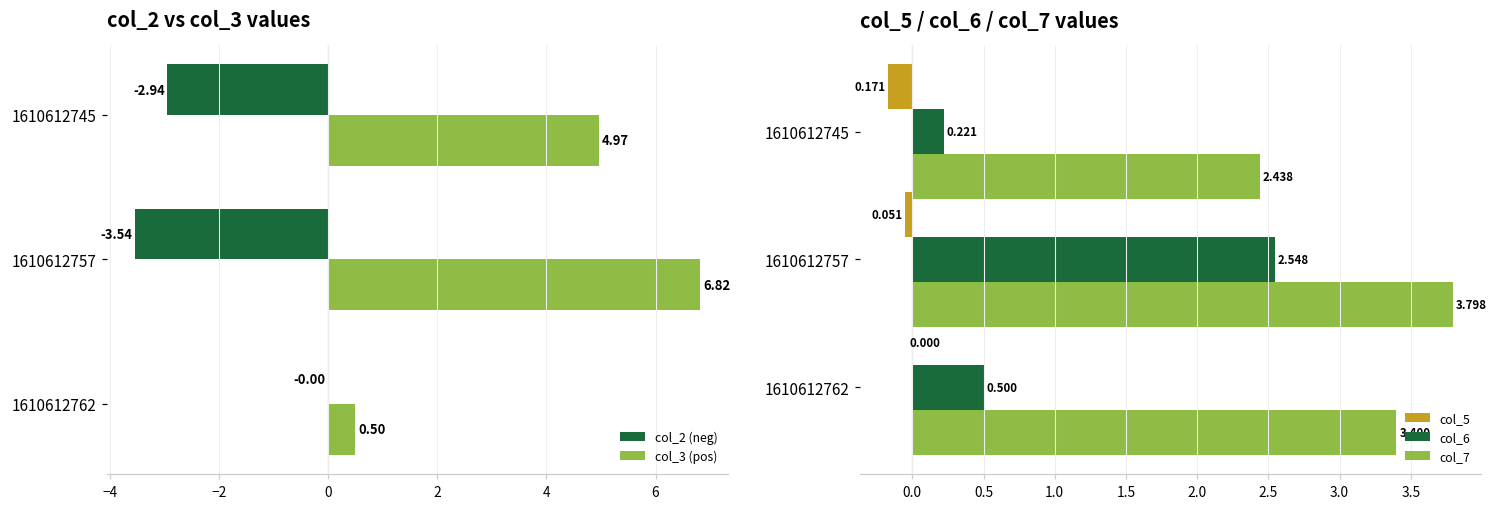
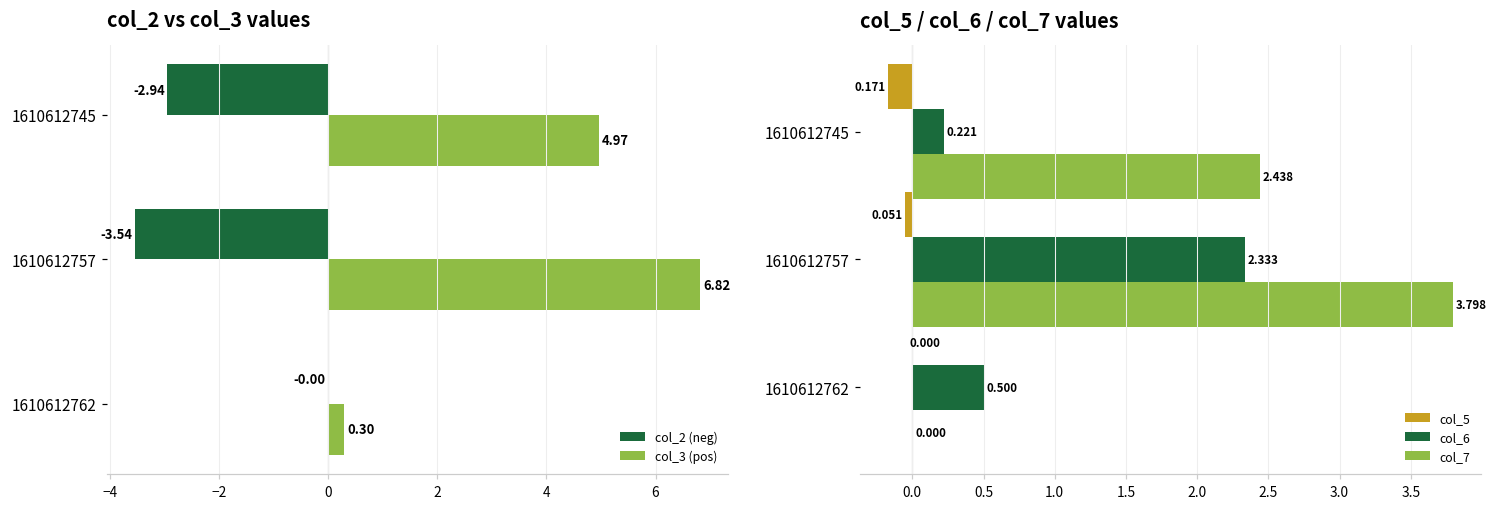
  {
    "col_2 vs col_3 values": {
      "col_2 (neg)": {
        "1610612745": -2.94,
        "1610612757": -3.54,
        "1610612762": -0.00
      },
      "col_3 (pos)": {
        "1610612745": 4.97,
        "1610612757": 6.82,
-       "1610612762": 0.50
+       "1610612762": 0.30
      }
    },
    "col_5 / col_6 / col_7 values": {
      "col_5": {
        "1610612762": 0.000
      },
      "col_6": {
        "1610612745": 0.221,
-       "1610612757": 2.548,
+       "1610612757": 2.333,
        "1610612762": 0.500
      },
      "col_7": {
        "1610612745": 2.438,
        "1610612757": 3.798,
-       "1610612762": 3.400
+       "1610612762": 0.000
      }
    }
  }
